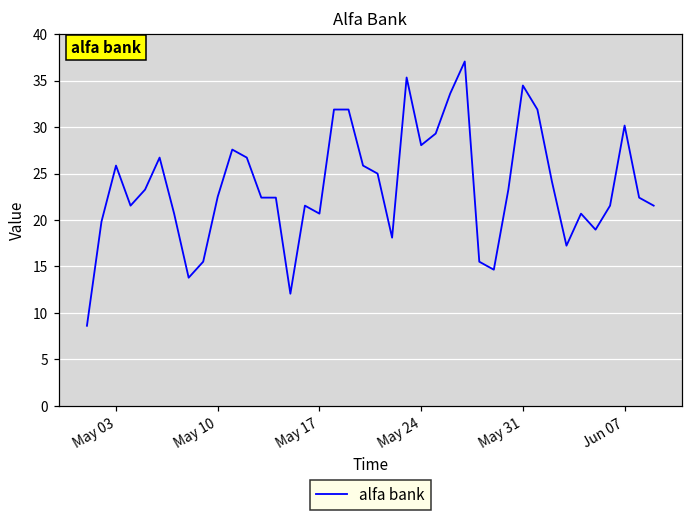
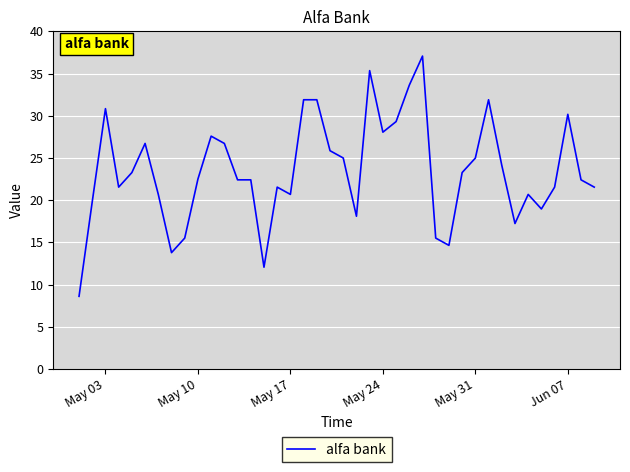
  {
-   "May 03": 26,
+   "May 03": 31,
    "May 10": 23,
    "May 17": 21,
    "May 24": 28,
-   "May 31": 34,
+   "May 31": 25,
    "Jun 07": 30
  }
